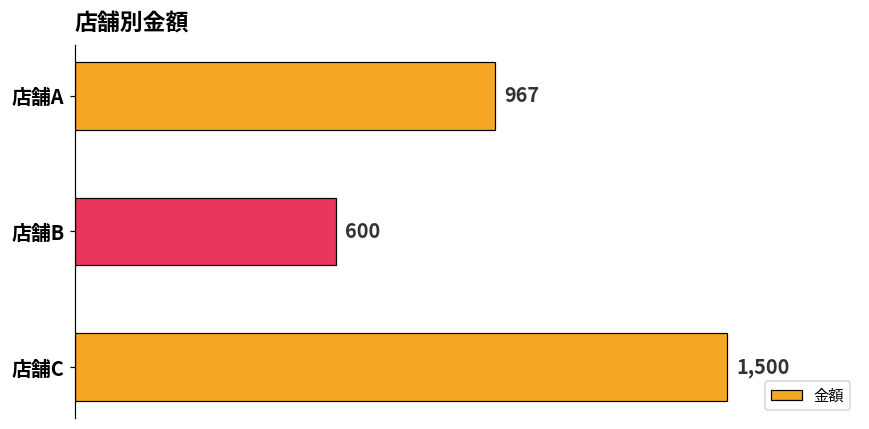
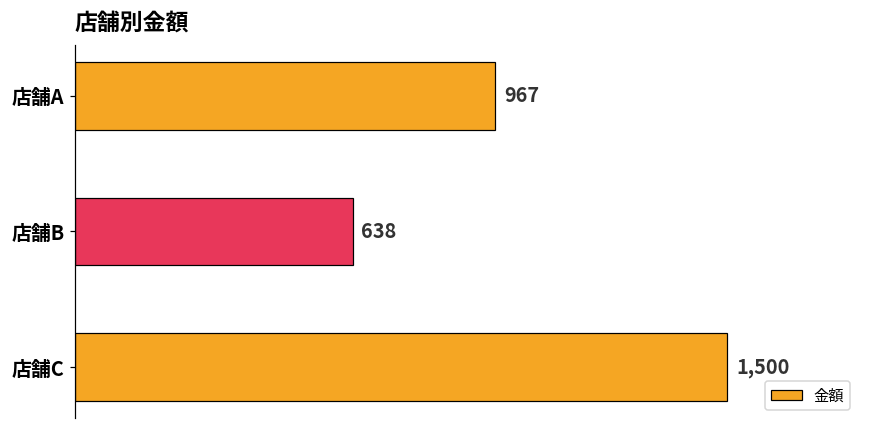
  {
    "店舗A": "967",
-   "店舗B": "600",
+   "店舗B": "638",
    "店舗C": "1,500"
  }
